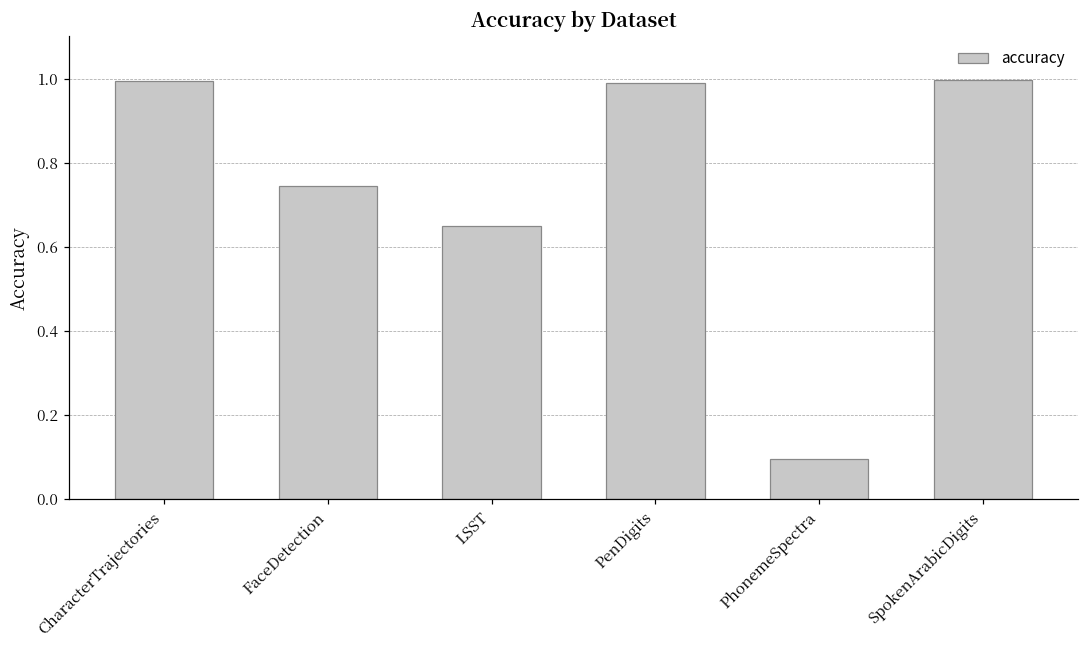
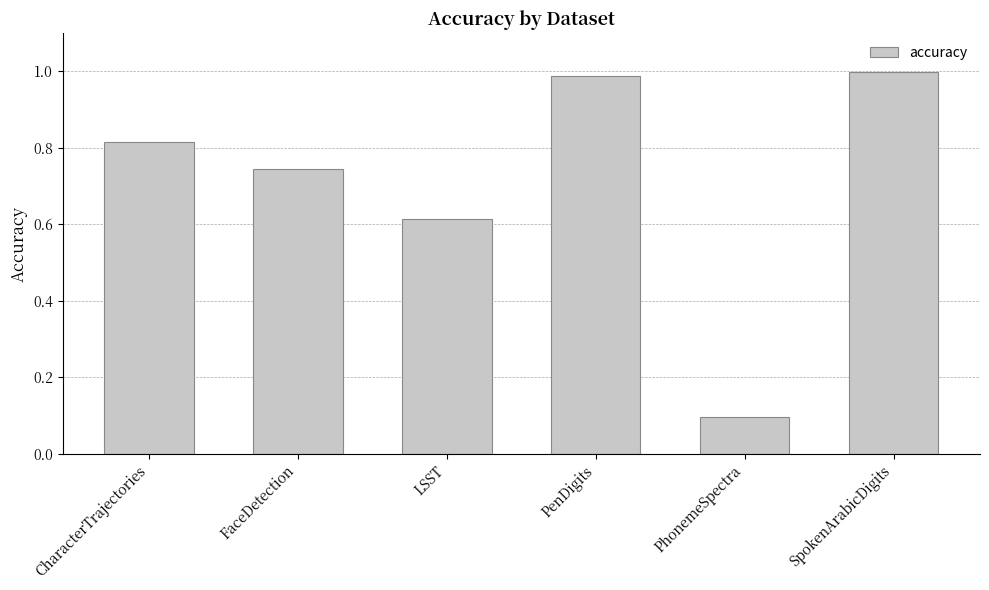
  {
-   "CharacterTrajectories": 1.00,
+   "CharacterTrajectories": 0.82,
    "FaceDetection": 0.74,
-   "LSST": 0.65,
+   "LSST": 0.61,
    "PenDigits": 0.99,
    "PhonemeSpectra": 0.10,
    "SpokenArabicDigits": 1.00
  }
